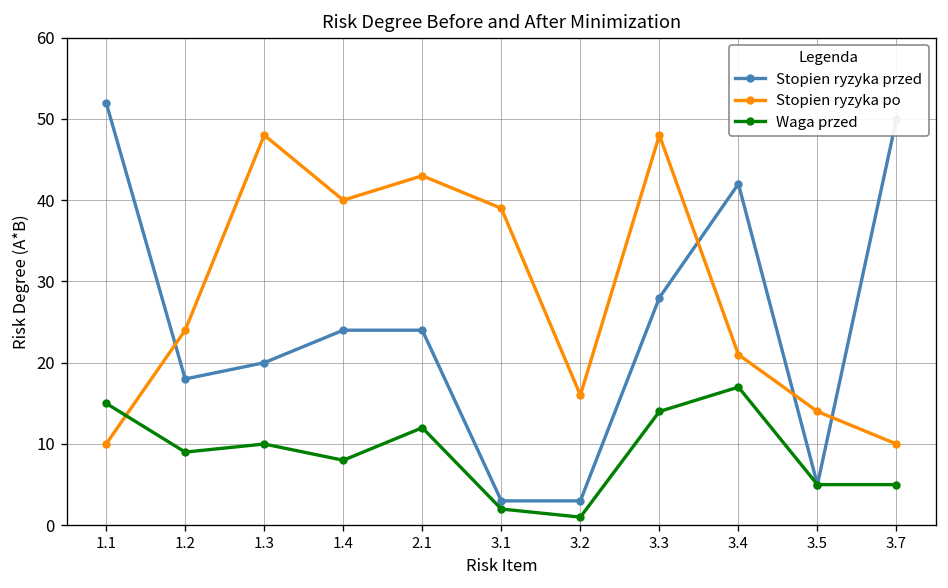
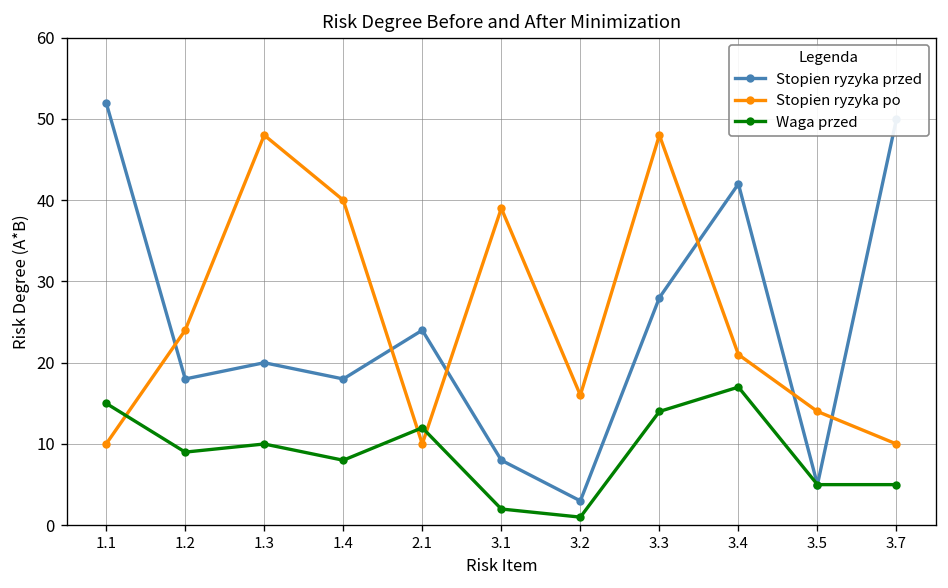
  {
    "Stopien ryzyka przed": {
      "1.1": 52,
      "1.2": 18,
      "1.3": 20,
-     "1.4": 24,
+     "1.4": 18,
      "2.1": 24,
-     "3.1": 3,
+     "3.1": 8,
      "3.2": 3,
      "3.3": 28,
      "3.4": 42
    },
    "Stopien ryzyka po": {
      "1.1": 10,
      "1.2": 24,
      "1.3": 48,
      "1.4": 40,
-     "2.1": 43,
+     "2.1": 10,
      "3.1": 39,
      "3.2": 16,
      "3.3": 48,
      "3.4": 21,
      "3.5": 14,
      "3.7": 10
    },
    "Waga przed": {
      "1.1": 15,
      "1.2": 9,
      "1.3": 10,
      "1.4": 8,
      "2.1": 12,
      "3.1": 2,
      "3.2": 1,
      "3.3": 14,
      "3.4": 17,
      "3.7": 5
    }
  }
